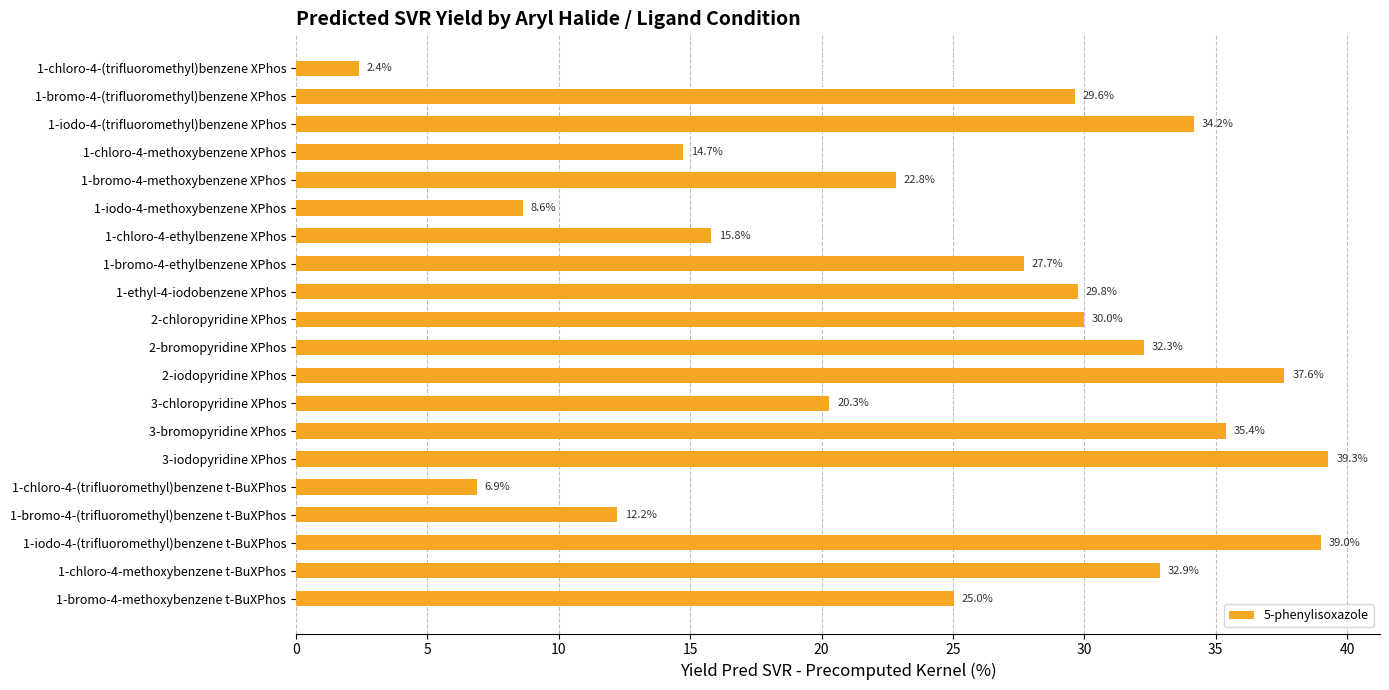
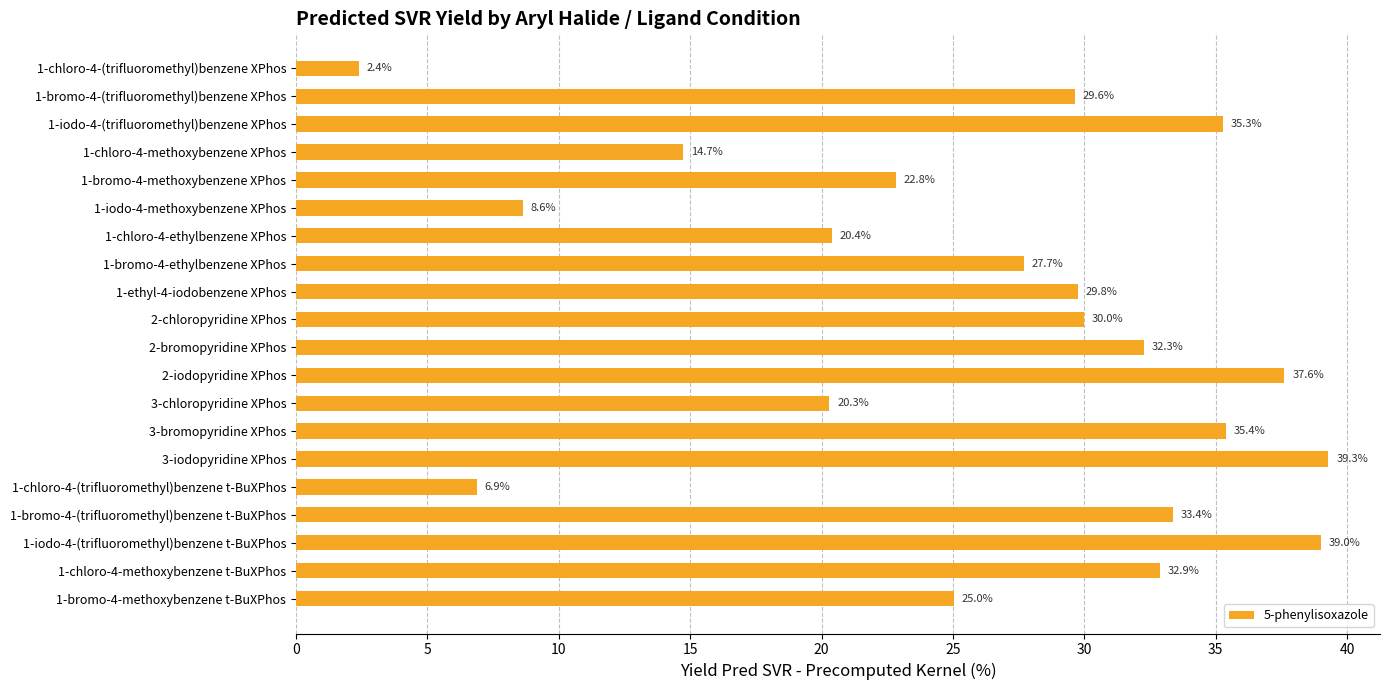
  {
    "1-chloro-4-(trifluoromethyl)benzene XPhos": "2.4%",
    "1-bromo-4-(trifluoromethyl)benzene XPhos": "29.6%",
-   "1-iodo-4-(trifluoromethyl)benzene XPhos": "34.2%",
+   "1-iodo-4-(trifluoromethyl)benzene XPhos": "35.3%",
    "1-chloro-4-methoxybenzene XPhos": "14.7%",
    "1-bromo-4-methoxybenzene XPhos": "22.8%",
    "1-iodo-4-methoxybenzene XPhos": "8.6%",
-   "1-chloro-4-ethylbenzene XPhos": "15.8%",
+   "1-chloro-4-ethylbenzene XPhos": "20.4%",
    "1-bromo-4-ethylbenzene XPhos": "27.7%",
    "1-ethyl-4-iodobenzene XPhos": "29.8%",
    "2-chloropyridine XPhos": "30.0%",
    "2-bromopyridine XPhos": "32.3%",
    "2-iodopyridine XPhos": "37.6%",
    "3-chloropyridine XPhos": "20.3%",
    "3-bromopyridine XPhos": "35.4%",
    "3-iodopyridine XPhos": "39.3%",
    "1-chloro-4-(trifluoromethyl)benzene t-BuXPhos": "6.9%",
-   "1-bromo-4-(trifluoromethyl)benzene t-BuXPhos": "12.2%",
+   "1-bromo-4-(trifluoromethyl)benzene t-BuXPhos": "33.4%",
    "1-iodo-4-(trifluoromethyl)benzene t-BuXPhos": "39.0%",
    "1-chloro-4-methoxybenzene t-BuXPhos": "32.9%",
    "1-bromo-4-methoxybenzene t-BuXPhos": "25.0%"
  }
